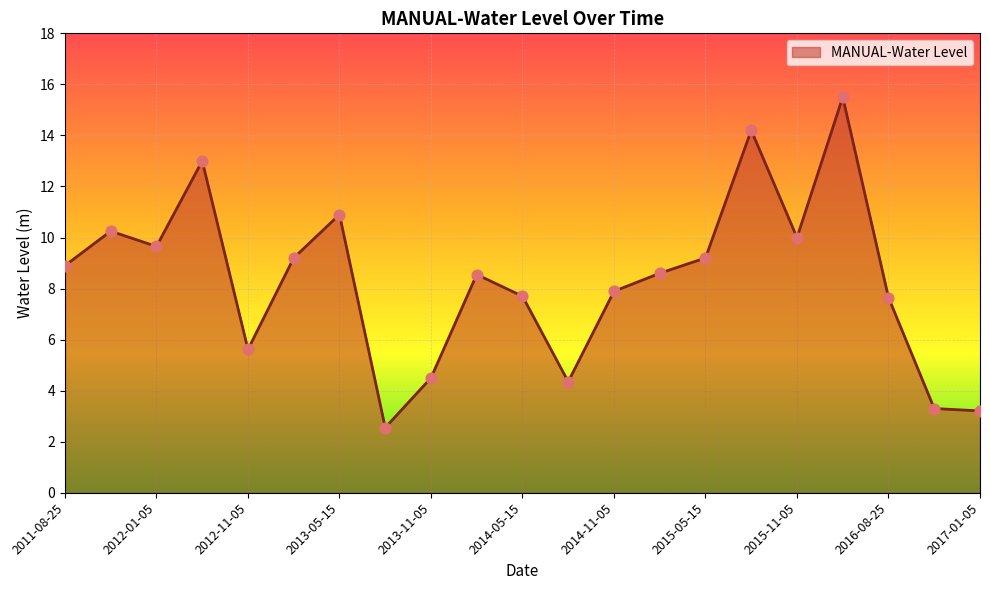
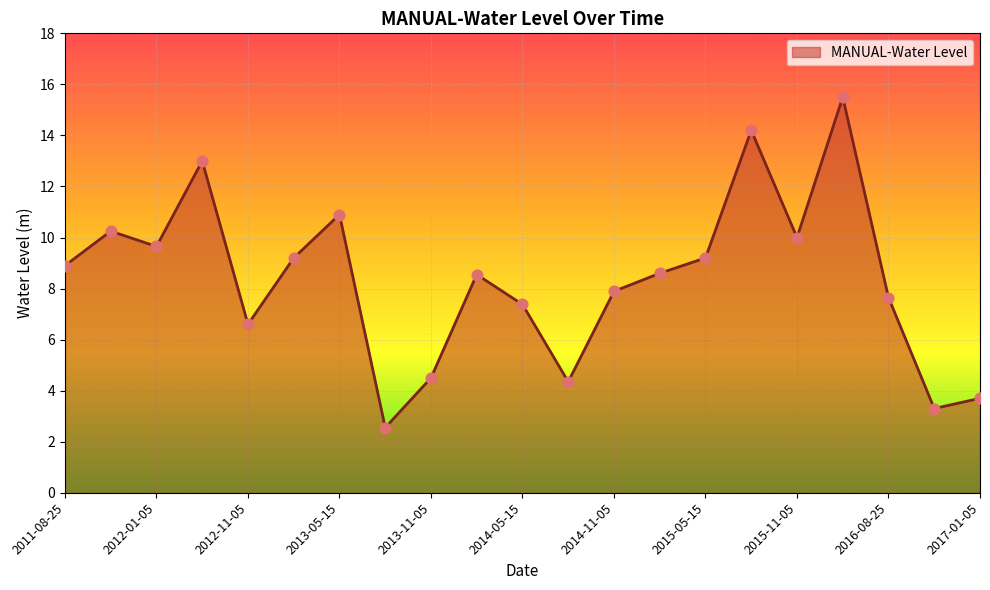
  {
    "2011-08-25": 8.9,
    "2012-01-05": 9.6,
-   "2012-11-05": 5.6,
+   "2012-11-05": 6.6,
    "2013-05-15": 10.9,
    "2013-11-05": 4.5,
-   "2014-05-15": 7.7,
+   "2014-05-15": 7.4,
    "2014-11-05": 7.9,
    "2015-05-15": 9.2,
    "2015-11-05": 10.0,
    "2016-08-25": 7.6,
-   "2017-01-05": 3.2
+   "2017-01-05": 3.7
  }
